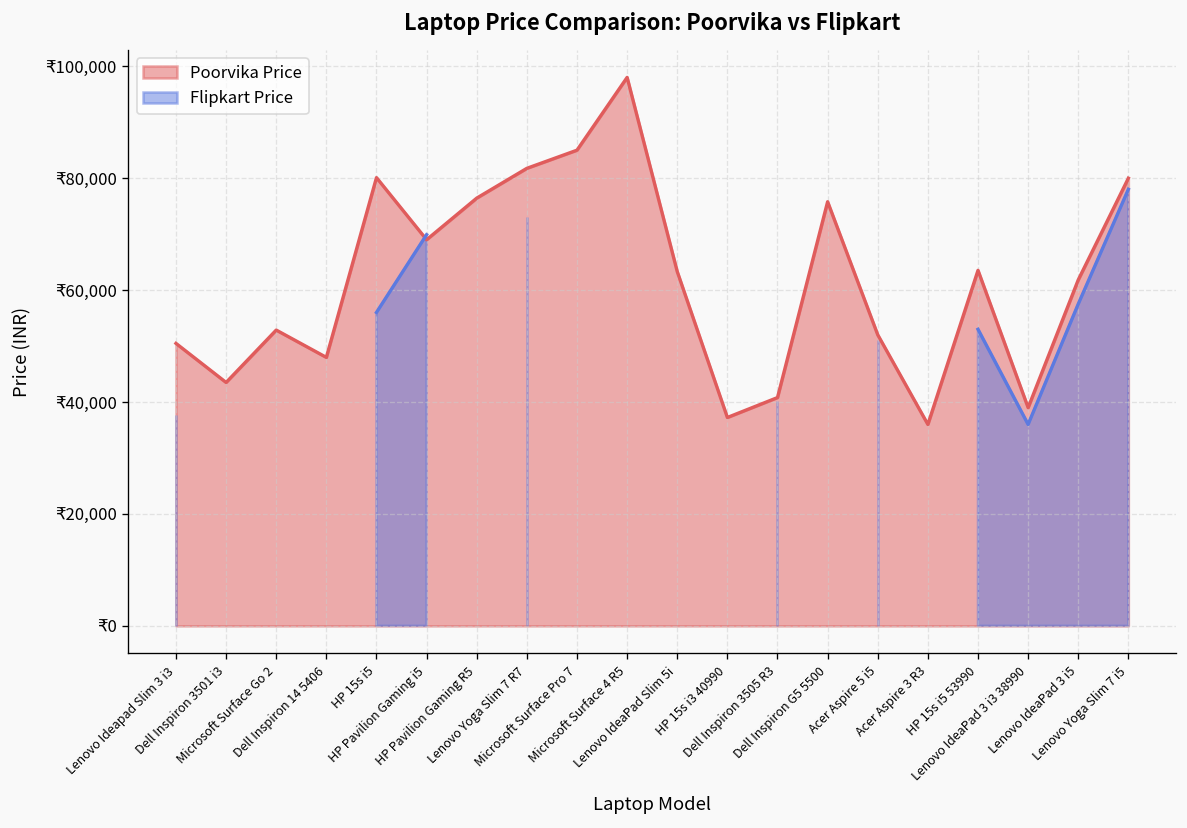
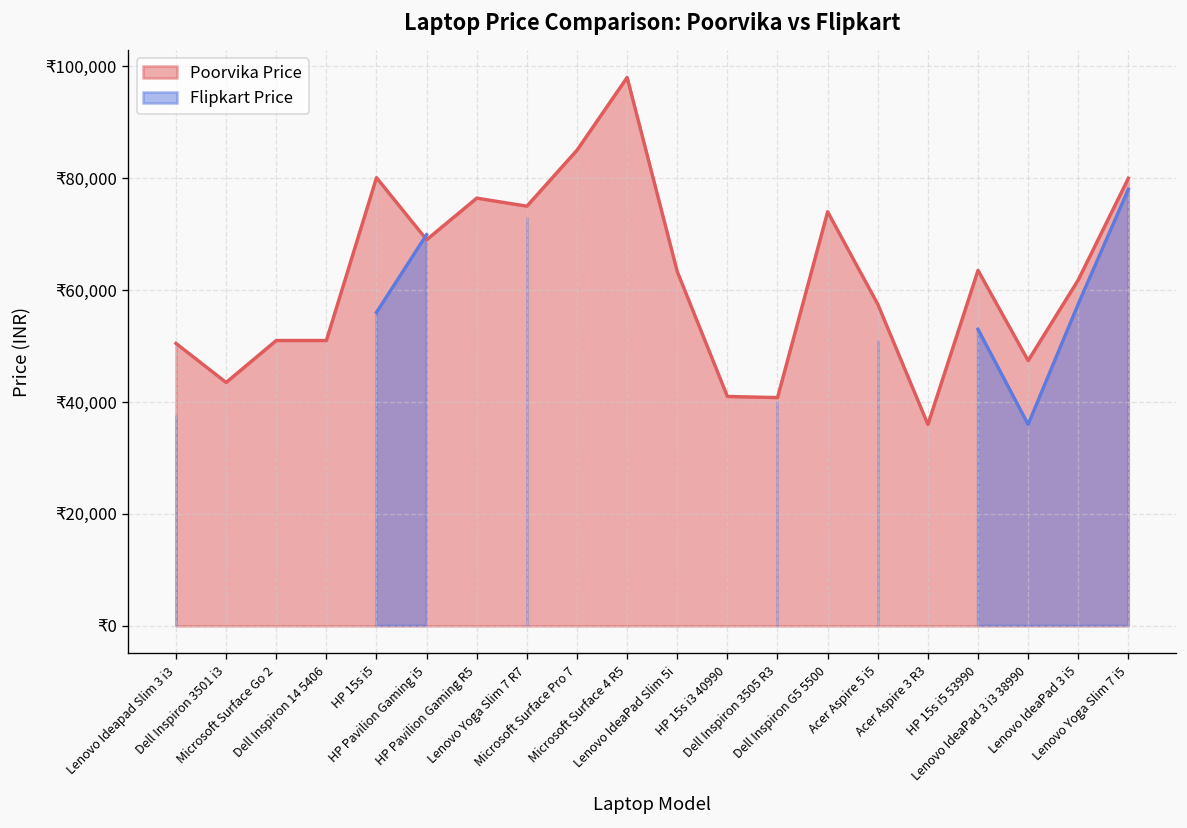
  {
    "Poorvika Price": {
      "Lenovo Ideapad Slim 3 i3": "₹50,000",
      "Dell Inspiron 3501 i3": "₹43,000",
-     "Microsoft Surface Go 2": "₹53,000",
-     "Dell Inspiron 14 5406": "₹48,000",
+     "Microsoft Surface Go 2": "₹51,000",
+     "Dell Inspiron 14 5406": "₹51,000",
      "HP 15s i5": "₹80,000",
      "HP Pavilion Gaming i5": "₹69,000",
      "HP Pavilion Gaming R5": "₹76,000",
-     "Lenovo Yoga Slim 7 R7": "₹82,000",
+     "Lenovo Yoga Slim 7 R7": "₹75,000",
      "Microsoft Surface Pro 7": "₹85,000",
      "Microsoft Surface 4 R5": "₹98,000",
      "Lenovo IdeaPad Slim 5i": "₹63,000",
-     "HP 15s i3 40990": "₹37,000",
+     "HP 15s i3 40990": "₹41,000",
      "Dell Inspiron 3505 R3": "₹41,000",
-     "Dell Inspiron G5 5500": "₹76,000",
-     "Acer Aspire 5 i5": "₹52,000",
+     "Dell Inspiron G5 5500": "₹74,000",
+     "Acer Aspire 5 i5": "₹57,000",
      "Acer Aspire 3 R3": "₹36,000",
      "HP 15s i5 53990": "₹64,000",
-     "Lenovo IdeaPad 3 i3 38990": "₹39,000",
+     "Lenovo IdeaPad 3 i3 38990": "₹47,000",
      "Lenovo IdeaPad 3 i5": "₹62,000",
      "Lenovo Yoga Slim 7 i5": "₹80,000"
    }
  }
